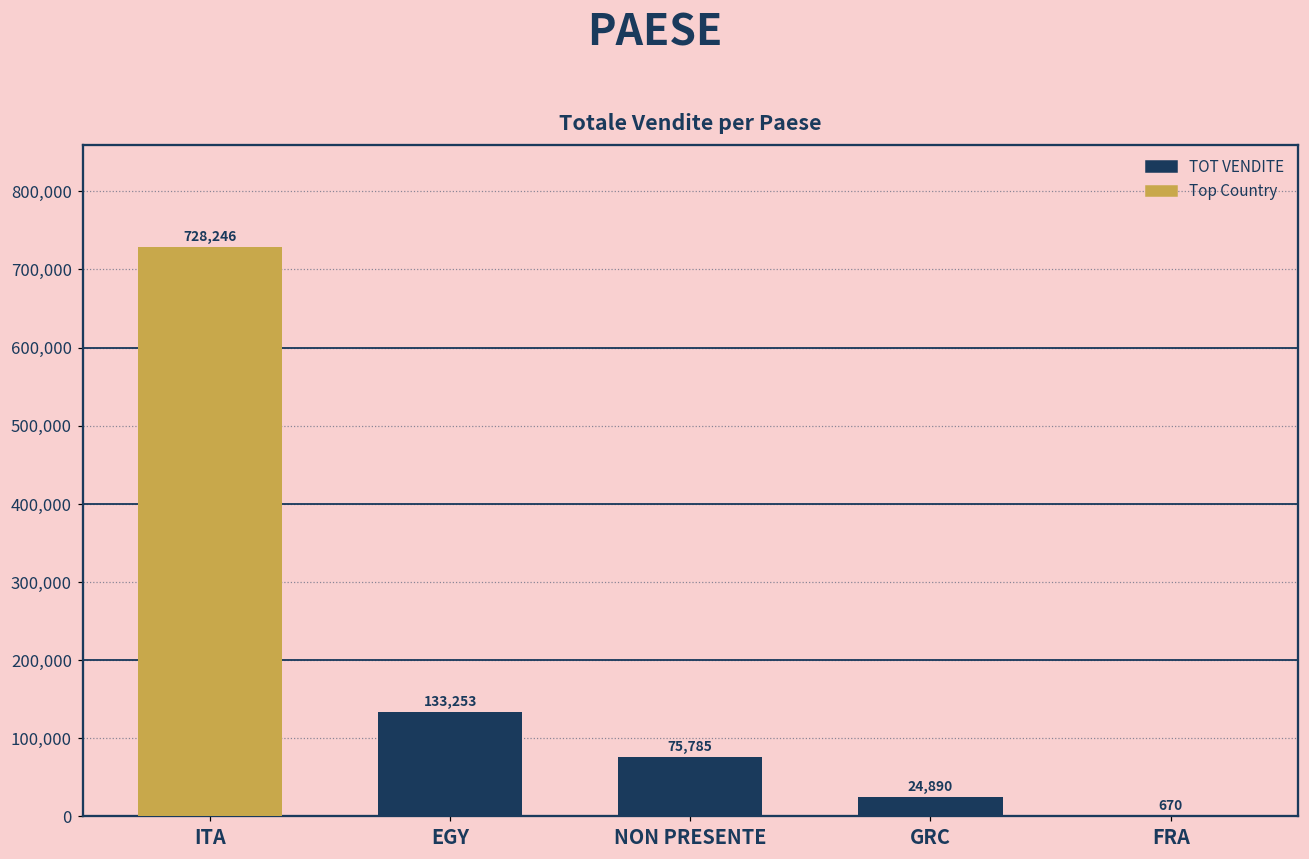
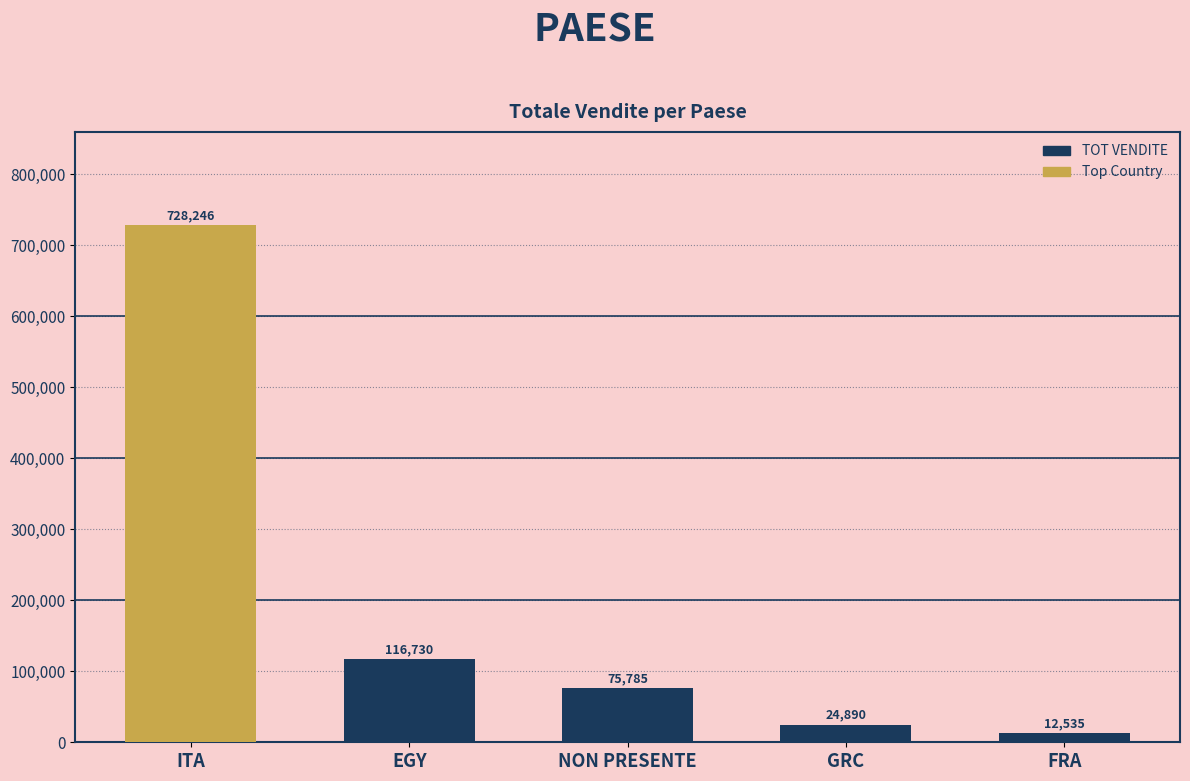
  {
    "ITA": "728,246",
-   "EGY": "133,253",
+   "EGY": "116,730",
    "NON PRESENTE": "75,785",
    "GRC": "24,890",
-   "FRA": "670"
+   "FRA": "12,535"
  }
